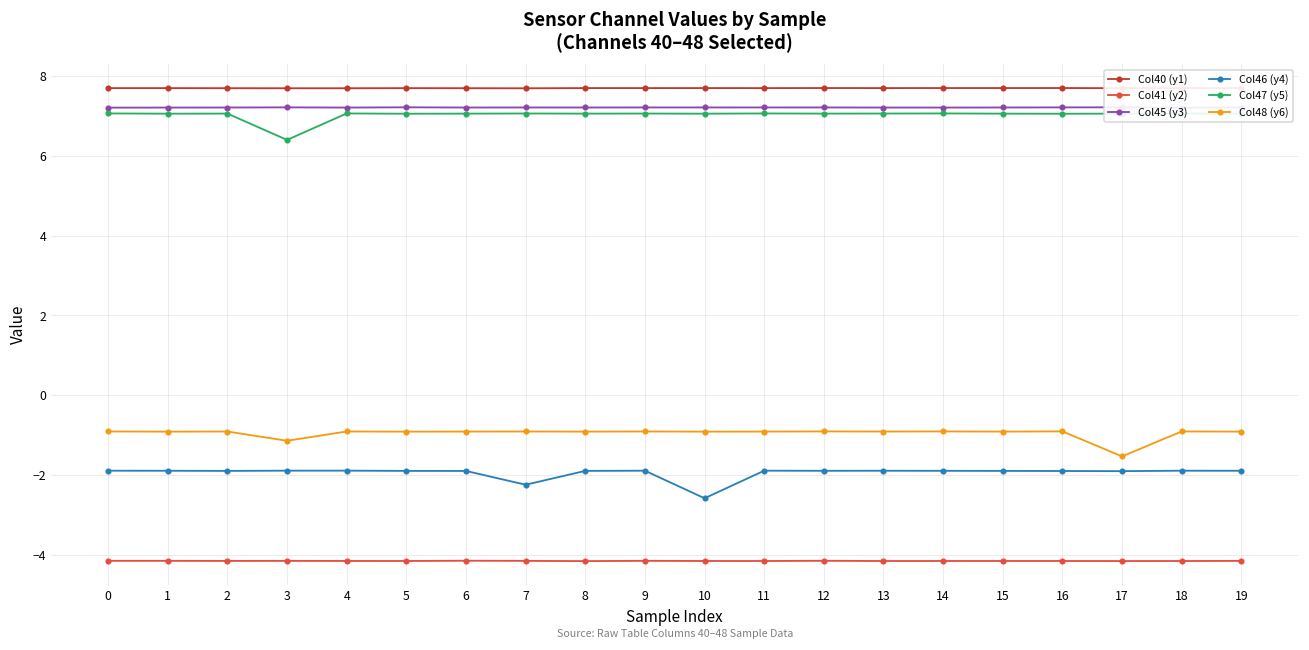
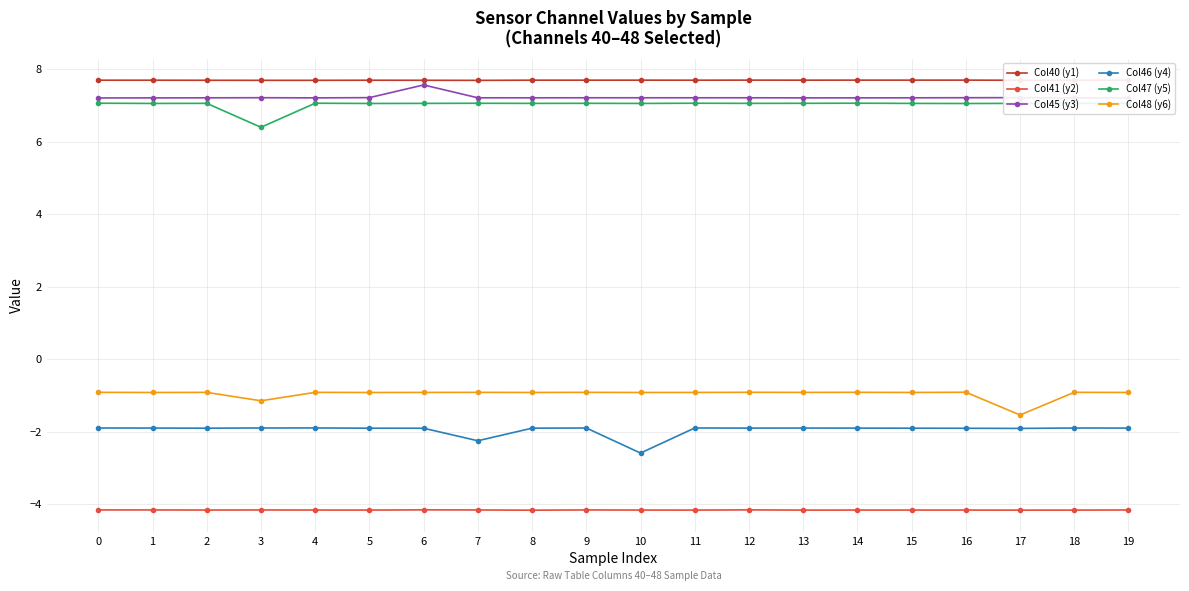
  {
    "Col45 (y3)": {
      "0": 7.2,
      "1": 7.2,
      "2": 7.2,
      "3": 7.2,
      "4": 7.2,
      "5": 7.2,
-     "6": 7.2,
+     "6": 7.6,
      "7": 7.2,
      "8": 7.2,
      "9": 7.2,
      "10": 7.2,
      "11": 7.2,
      "12": 7.2,
      "13": 7.2,
      "14": 7.2,
      "15": 7.2,
      "16": 7.2
    },
    "Col46 (y4)": {
      "0": -1.9,
      "1": -1.9,
      "2": -1.9,
      "3": -1.9,
      "4": -1.9,
      "5": -1.9,
      "6": -1.9,
      "7": -2.3,
      "8": -1.9,
      "9": -1.9,
      "10": -2.6,
      "11": -1.9,
      "12": -1.9,
      "13": -1.9,
      "14": -1.9,
      "15": -1.9,
      "16": -1.9,
      "17": -1.9,
      "18": -1.9,
      "19": -1.9
    },
    "Col47 (y5)": {
      "0": 7.1,
      "1": 7.1,
      "2": 7.1,
      "3": 6.4,
      "4": 7.1,
      "5": 7.1,
      "6": 7.1,
      "7": 7.1,
      "8": 7.1,
      "9": 7.1,
      "10": 7.1,
      "11": 7.1,
      "12": 7.1,
      "13": 7.1,
      "14": 7.1,
      "15": 7.1,
      "16": 7.1
    },
    "Col48 (y6)": {
      "0": -0.9,
      "1": -0.9,
      "2": -0.9,
      "3": -1.1,
      "4": -0.9,
      "5": -0.9,
      "6": -0.9,
      "7": -0.9,
      "8": -0.9,
      "9": -0.9,
      "10": -0.9,
      "11": -0.9,
      "12": -0.9,
      "13": -0.9,
      "14": -0.9,
      "15": -0.9,
      "16": -0.9,
      "17": -1.5,
      "18": -0.9,
      "19": -0.9
    }
  }
